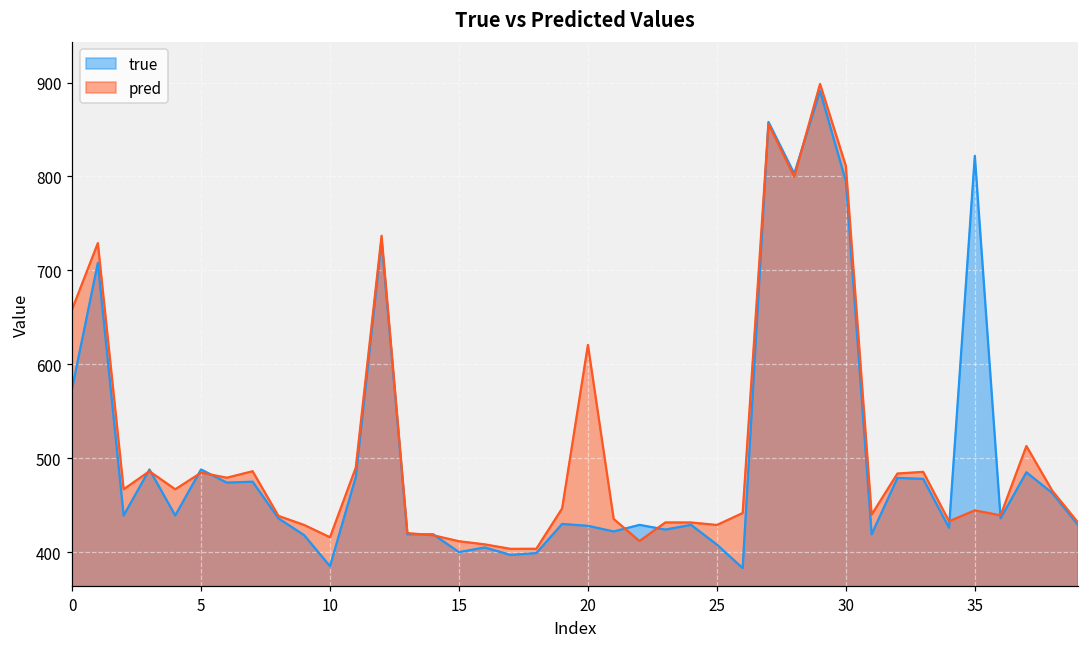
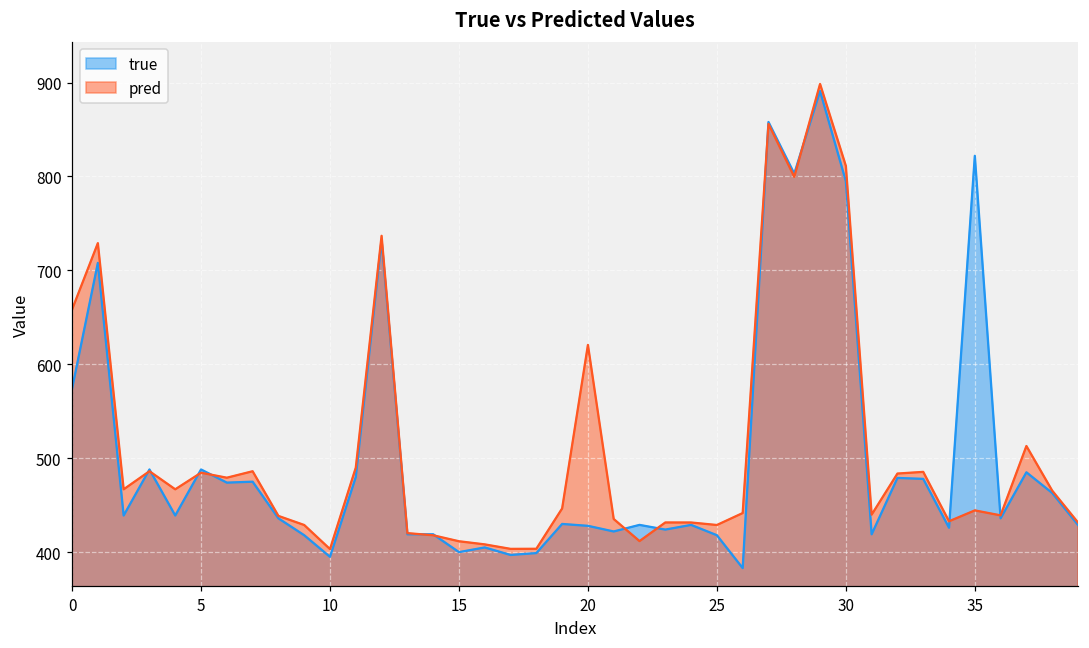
  {
    "true": {
      "0": 570,
      "5": 490,
-     "10": 390,
+     "10": 400,
      "15": 400,
      "20": 430,
-     "25": 410,
+     "25": 420,
      "30": 800,
      "35": 820
    },
    "pred": {
      "0": 660,
      "5": 480,
-     "10": 420,
+     "10": 400,
      "15": 410,
      "20": 620,
      "25": 430,
      "30": 810,
      "35": 440
    }
  }
